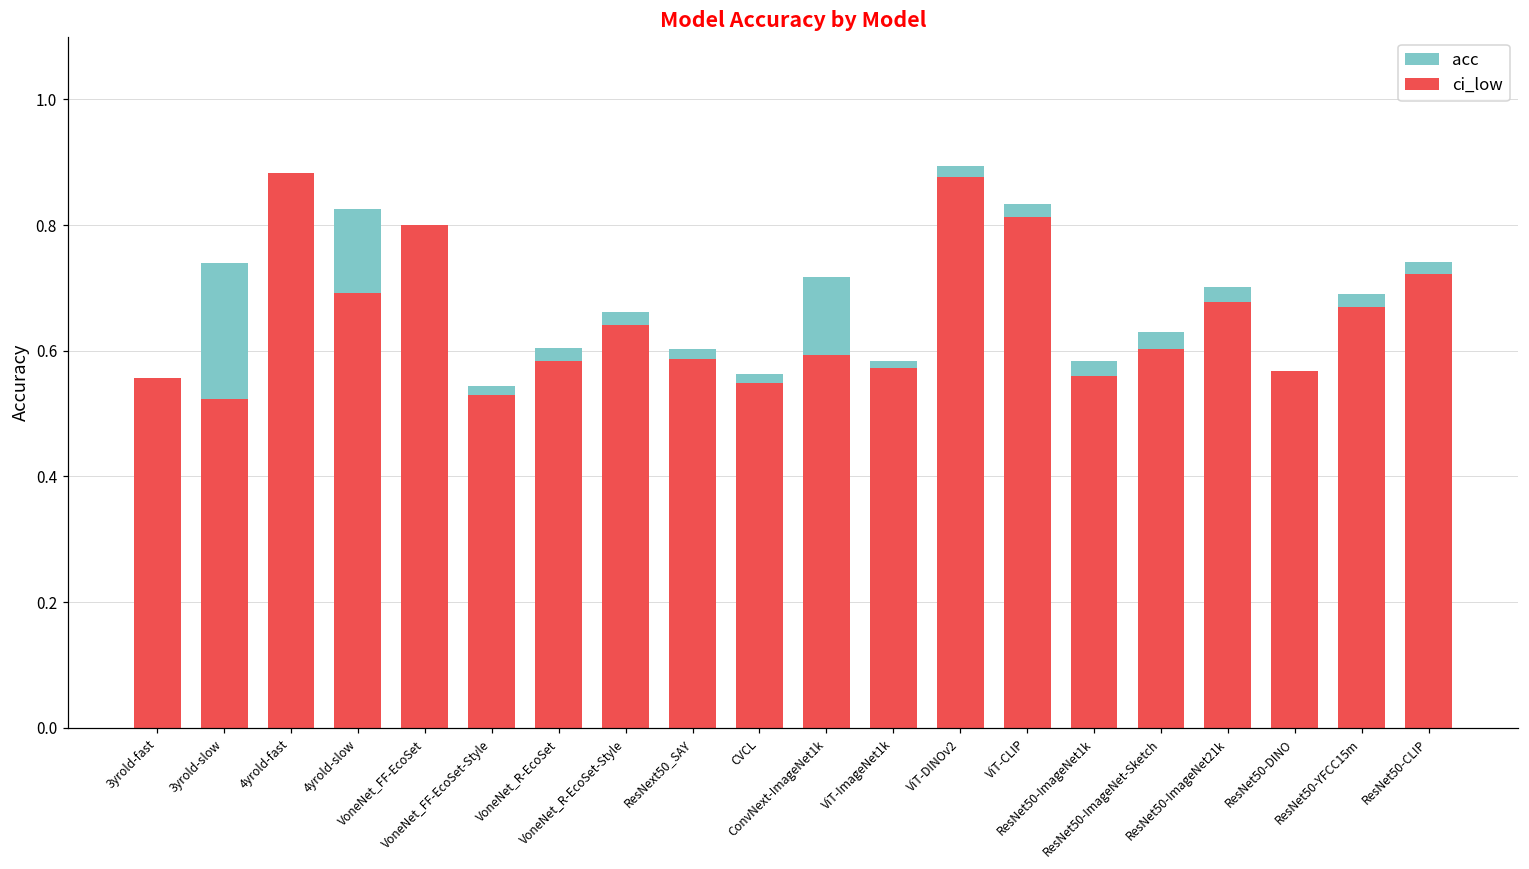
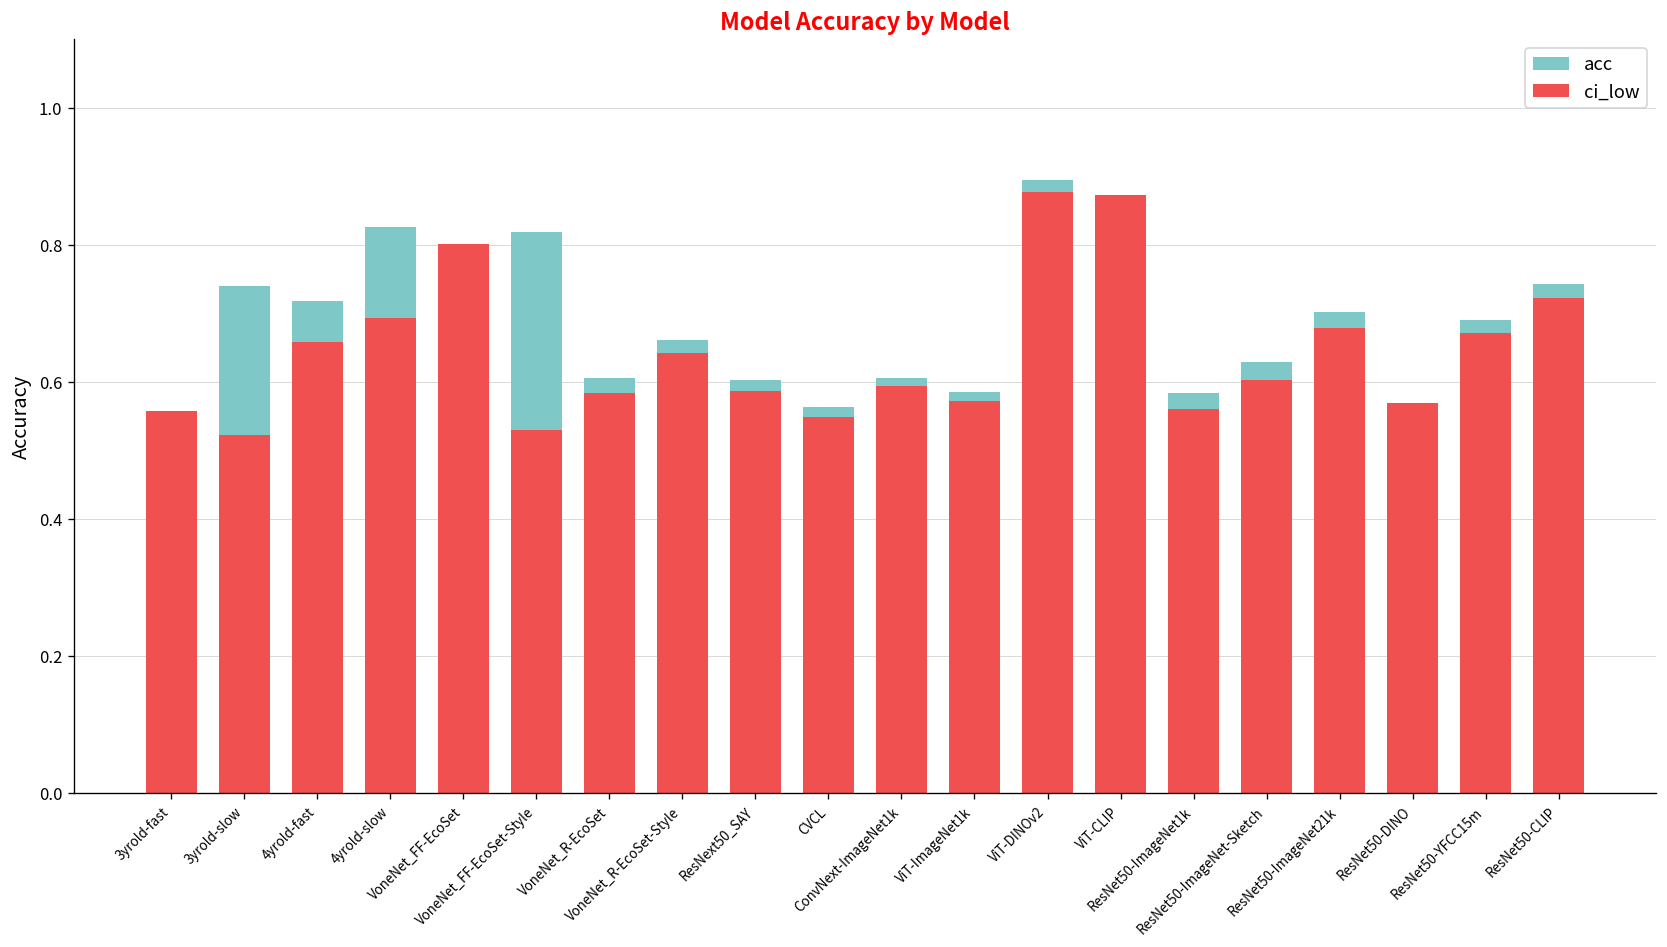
  {
    "acc": {
      "3yrold-slow": 0.74,
      "4yrold-slow": 0.83,
-     "VoneNet_FF-EcoSet-Style": 0.54,
+     "VoneNet_FF-EcoSet-Style": 0.82,
      "VoneNet_R-EcoSet": 0.60,
      "VoneNet_R-EcoSet-Style": 0.66,
      "ResNext50_SAY": 0.60,
      "CVCL": 0.56,
-     "ConvNext-ImageNet1k": 0.72,
+     "ConvNext-ImageNet1k": 0.61,
      "ViT-ImageNet1k": 0.58,
      "ViT-DINOv2": 0.89,
      "ResNet50-ImageNet1k": 0.58,
      "ResNet50-ImageNet-Sketch": 0.63,
      "ResNet50-ImageNet21k": 0.70,
      "ResNet50-YFCC15m": 0.69,
      "ResNet50-CLIP": 0.74
    },
    "ci_low": {
      "3yrold-fast": 0.56,
-     "4yrold-fast": 0.88,
+     "4yrold-fast": 0.66,
      "VoneNet_FF-EcoSet": 0.80,
-     "ViT-CLIP": 0.81,
+     "ViT-CLIP": 0.87,
      "ResNet50-DINO": 0.57
    }
  }
